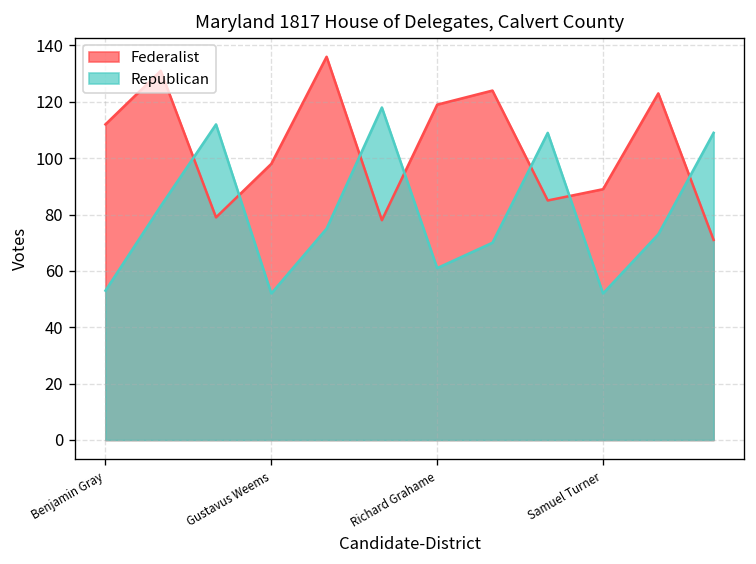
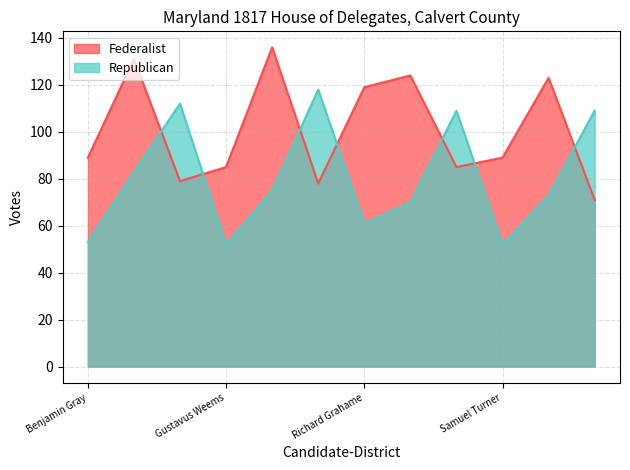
  {
    "Federalist": {
-     "Benjamin Gray": 112,
-     "Gustavus Weems": 98,
+     "Benjamin Gray": 89,
+     "Gustavus Weems": 85,
      "Richard Grahame": 119,
      "Samuel Turner": 89
    },
    "Republican": {
      "Benjamin Gray": 53,
      "Gustavus Weems": 52,
      "Richard Grahame": 61,
      "Samuel Turner": 52
    }
  }
